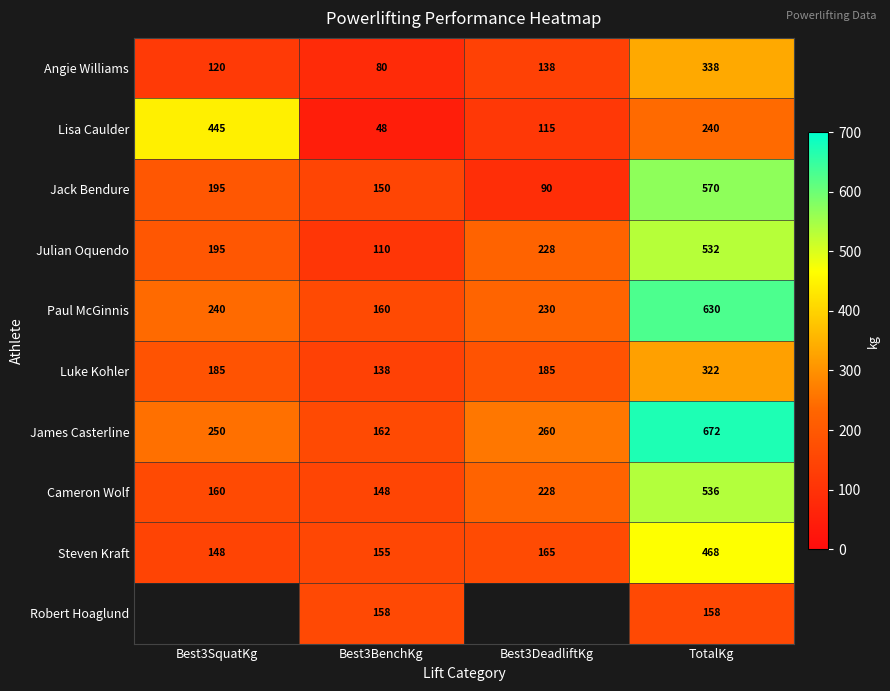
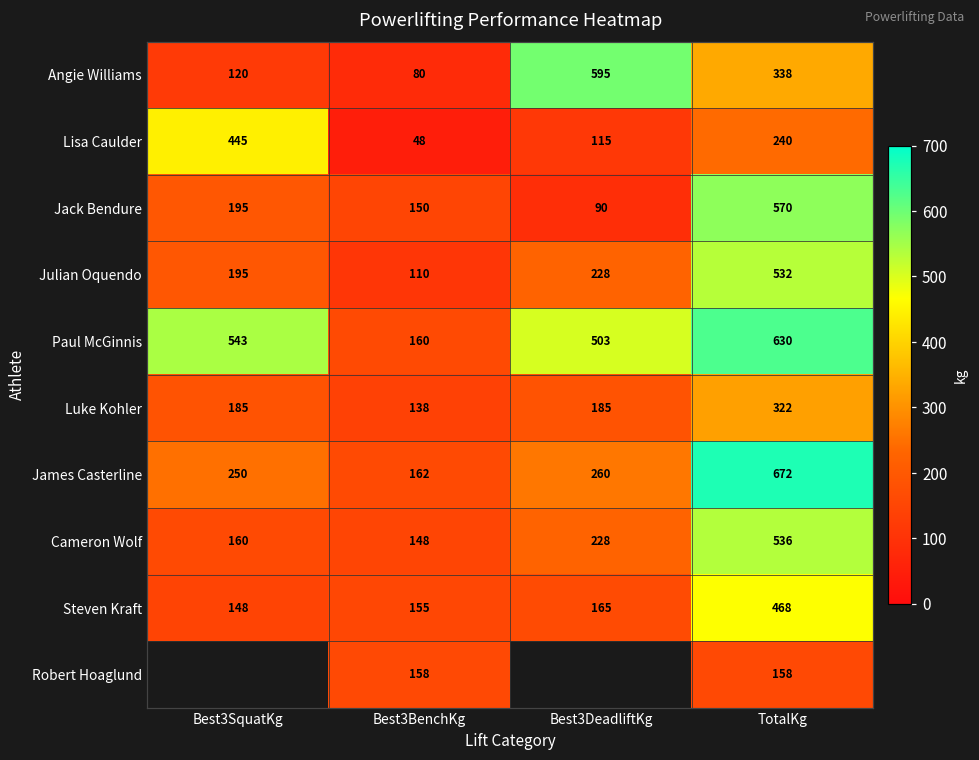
  {
    "Angie Williams": {
      "Best3SquatKg": 120,
      "Best3BenchKg": 80,
-     "Best3DeadliftKg": 138,
+     "Best3DeadliftKg": 595,
      "TotalKg": 338
    },
    "Lisa Caulder": {
      "Best3SquatKg": 445,
      "Best3BenchKg": 48,
      "Best3DeadliftKg": 115,
      "TotalKg": 240
    },
    "Jack Bendure": {
      "Best3SquatKg": 195,
      "Best3BenchKg": 150,
      "Best3DeadliftKg": 90,
      "TotalKg": 570
    },
    "Julian Oquendo": {
      "Best3SquatKg": 195,
      "Best3BenchKg": 110,
      "Best3DeadliftKg": 228,
      "TotalKg": 532
    },
    "Paul McGinnis": {
-     "Best3SquatKg": 240,
+     "Best3SquatKg": 543,
      "Best3BenchKg": 160,
-     "Best3DeadliftKg": 230,
+     "Best3DeadliftKg": 503,
      "TotalKg": 630
    },
    "Luke Kohler": {
      "Best3SquatKg": 185,
      "Best3BenchKg": 138,
      "Best3DeadliftKg": 185,
      "TotalKg": 322
    },
    "James Casterline": {
      "Best3SquatKg": 250,
      "Best3BenchKg": 162,
      "Best3DeadliftKg": 260,
      "TotalKg": 672
    },
    "Cameron Wolf": {
      "Best3SquatKg": 160,
      "Best3BenchKg": 148,
      "Best3DeadliftKg": 228,
      "TotalKg": 536
    },
    "Steven Kraft": {
      "Best3SquatKg": 148,
      "Best3BenchKg": 155,
      "Best3DeadliftKg": 165,
      "TotalKg": 468
    },
    "Robert Hoaglund": {
      "Best3BenchKg": 158,
      "TotalKg": 158
    }
  }
